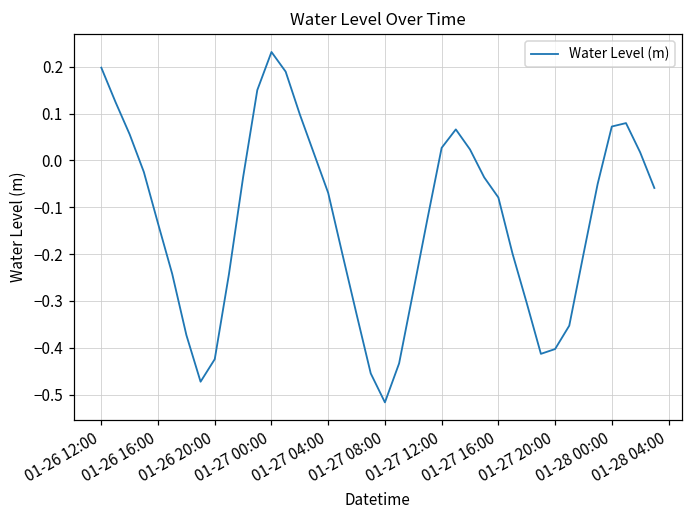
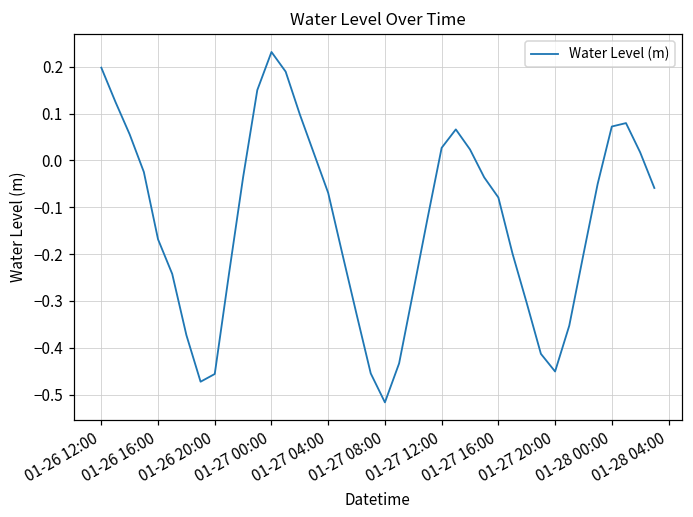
  {
    "01-26 12:00": 0.20,
-   "01-26 16:00": -0.13,
-   "01-26 20:00": -0.42,
+   "01-26 16:00": -0.17,
+   "01-26 20:00": -0.46,
    "01-27 00:00": 0.23,
    "01-27 04:00": -0.07,
    "01-27 08:00": -0.52,
    "01-27 12:00": 0.03,
    "01-27 16:00": -0.08,
-   "01-27 20:00": -0.40,
+   "01-27 20:00": -0.45,
    "01-28 00:00": 0.07
  }
